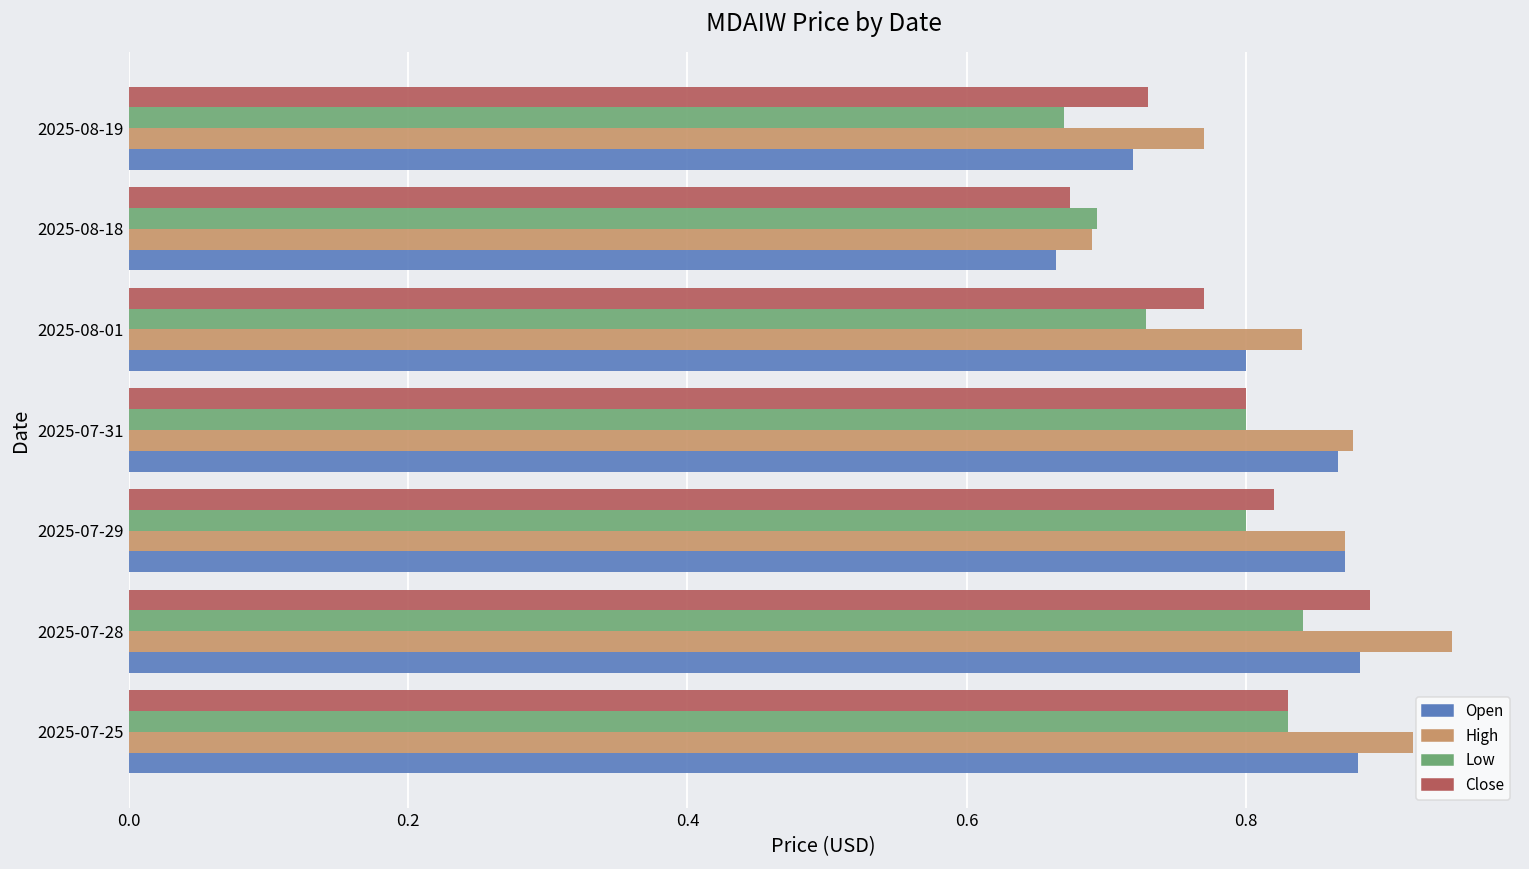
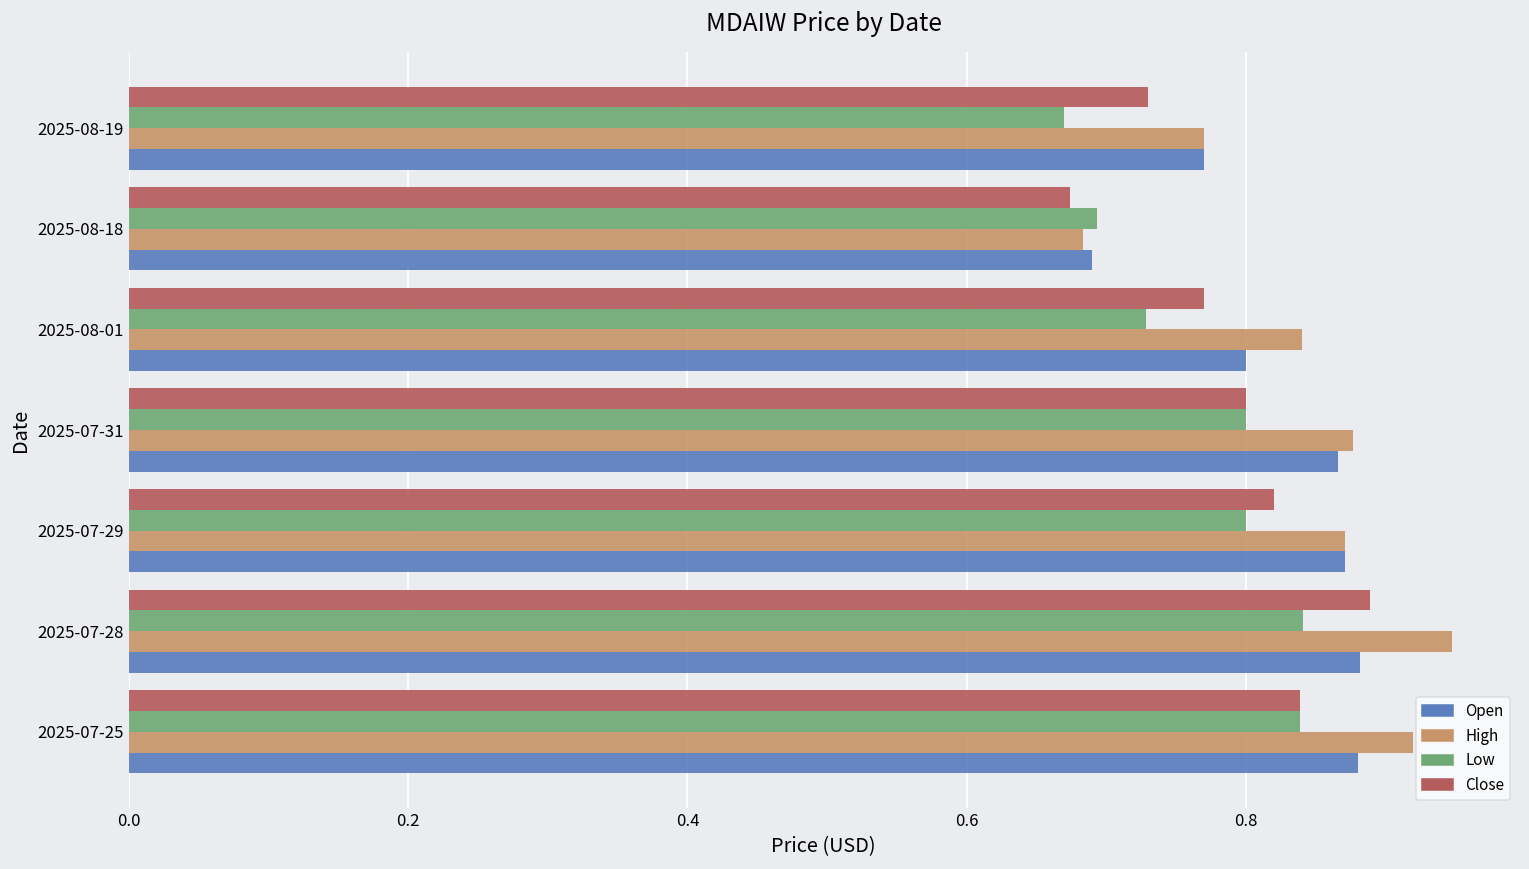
  {
    "Open": {
-     "2025-08-19": 0.719,
-     "2025-08-18": 0.664,
+     "2025-08-19": 0.770,
+     "2025-08-18": 0.690,
      "2025-08-01": 0.800,
      "2025-07-31": 0.866,
      "2025-07-29": 0.871,
      "2025-07-28": 0.882,
      "2025-07-25": 0.880
    },
    "High": {
      "2025-08-19": 0.770,
-     "2025-08-18": 0.690,
+     "2025-08-18": 0.683,
      "2025-08-01": 0.840,
      "2025-07-31": 0.877,
      "2025-07-29": 0.871,
      "2025-07-28": 0.947,
      "2025-07-25": 0.920
    },
    "Low": {
      "2025-08-19": 0.670,
      "2025-08-18": 0.694,
      "2025-08-01": 0.728,
      "2025-07-31": 0.800,
      "2025-07-29": 0.800,
      "2025-07-28": 0.841,
-     "2025-07-25": 0.830
+     "2025-07-25": 0.839
    },
    "Close": {
      "2025-08-19": 0.730,
      "2025-08-18": 0.674,
      "2025-08-01": 0.770,
      "2025-07-31": 0.800,
      "2025-07-29": 0.820,
      "2025-07-28": 0.888,
-     "2025-07-25": 0.830
+     "2025-07-25": 0.839
    }
  }
